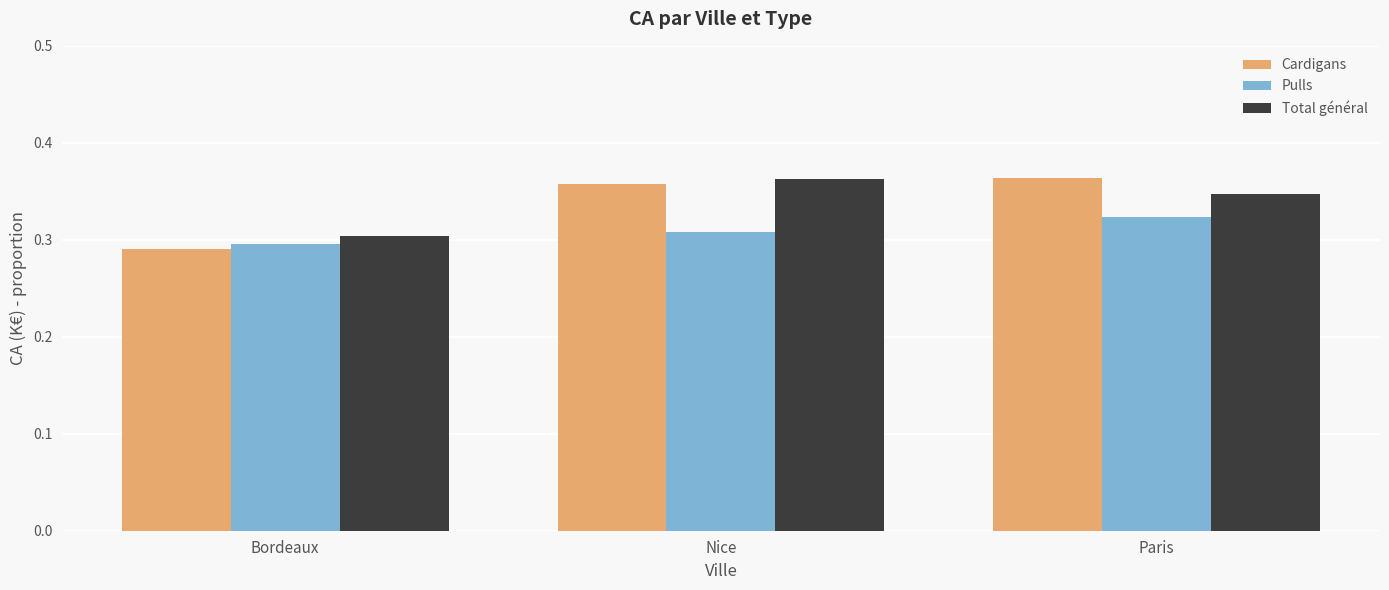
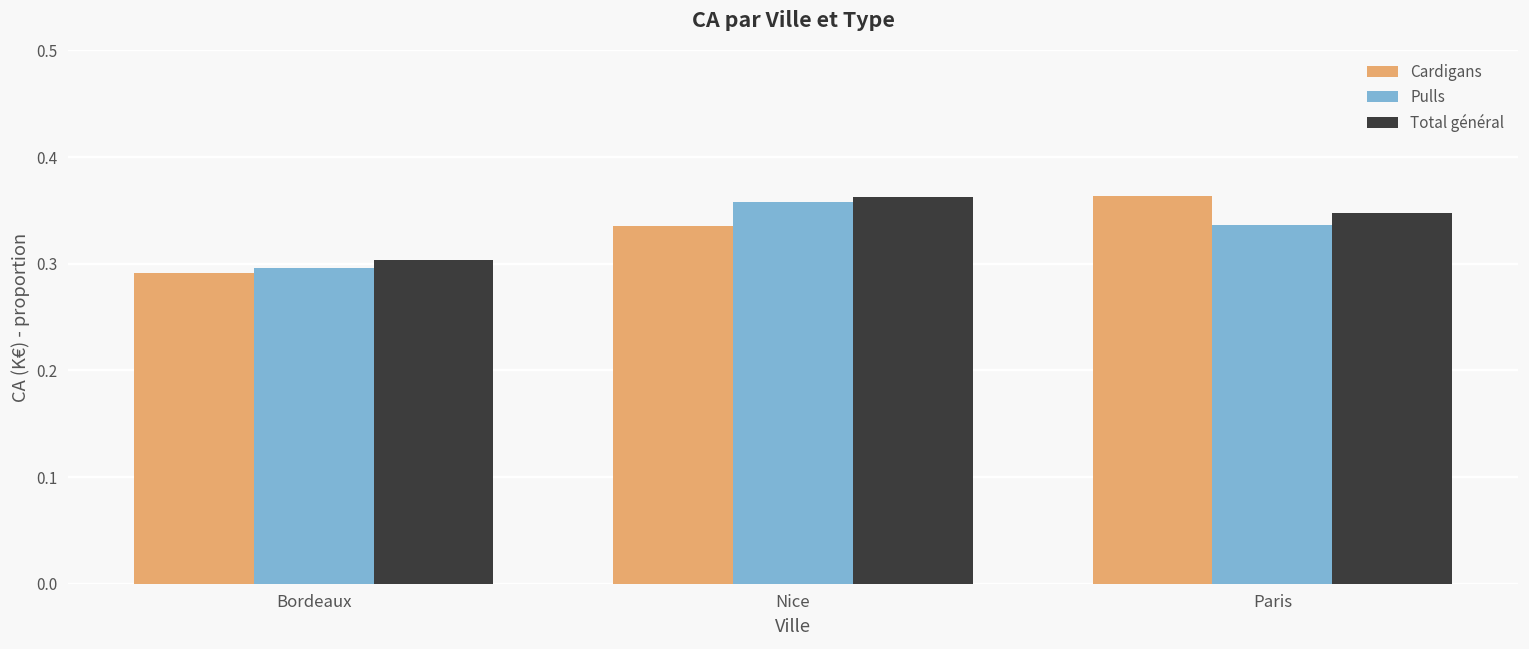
  {
    "Cardigans": {
      "Bordeaux": 0.29,
-     "Nice": 0.36,
+     "Nice": 0.34,
      "Paris": 0.36
    },
    "Pulls": {
      "Bordeaux": 0.30,
-     "Nice": 0.31,
-     "Paris": 0.32
+     "Nice": 0.36,
+     "Paris": 0.34
    },
    "Total général": {
      "Bordeaux": 0.30,
      "Nice": 0.36,
      "Paris": 0.35
    }
  }
